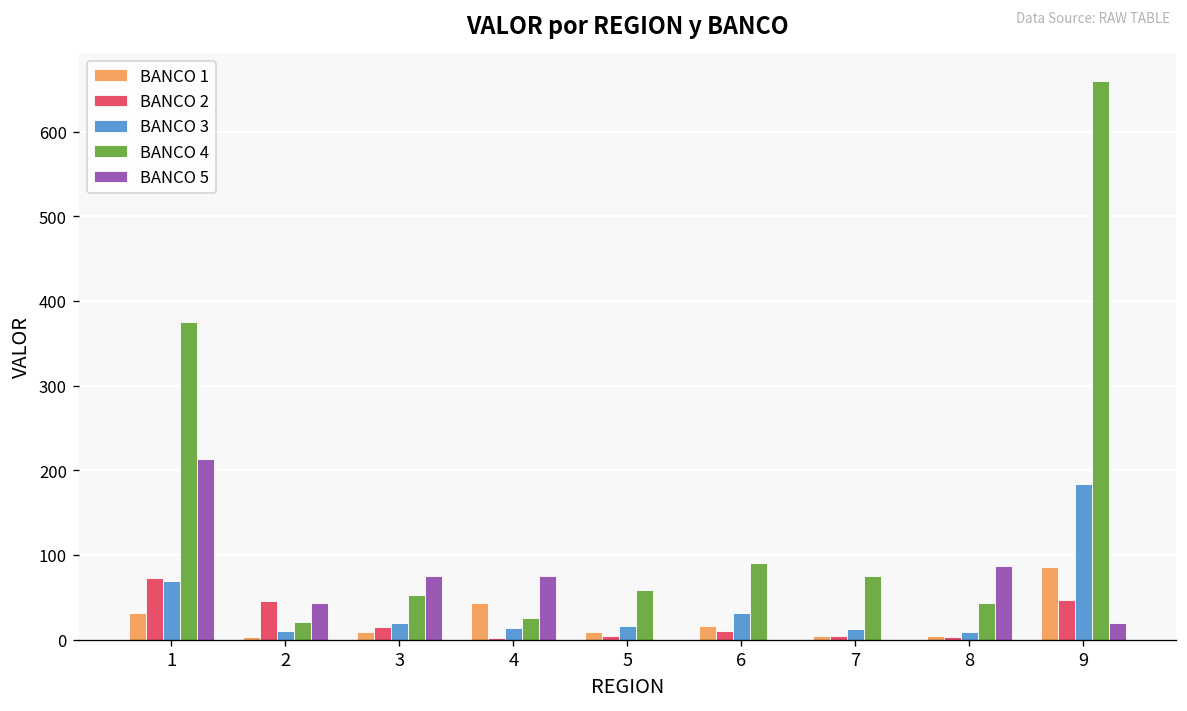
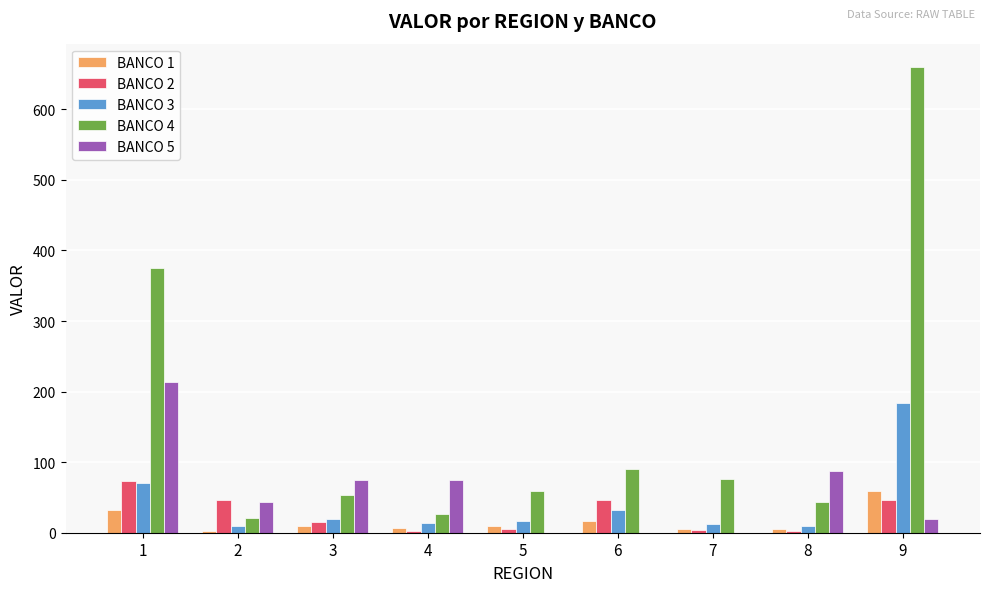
  {
    "BANCO 1": {
      "1": 30,
      "3": 10,
-     "4": 40,
+     "4": 10,
      "5": 10,
      "6": 20,
      "7": 10,
      "8": 10,
-     "9": 90
+     "9": 60
    },
    "BANCO 2": {
      "1": 70,
      "2": 50,
      "3": 20,
      "5": 10,
-     "6": 10,
+     "6": 50,
      "7": 0,
      "9": 50
    },
    "BANCO 3": {
      "1": 70,
      "2": 10,
      "3": 20,
      "4": 10,
      "5": 20,
      "6": 30,
      "7": 10,
      "8": 10,
      "9": 180
    },
    "BANCO 4": {
      "1": 380,
      "2": 20,
      "3": 50,
      "4": 30,
      "5": 60,
      "6": 90,
      "7": 80,
      "8": 40,
      "9": 660
    },
    "BANCO 5": {
      "1": 210,
      "2": 40,
      "3": 80,
      "4": 80,
      "5": 0,
      "6": 0,
      "7": 0,
      "8": 90,
      "9": 20
    }
  }
